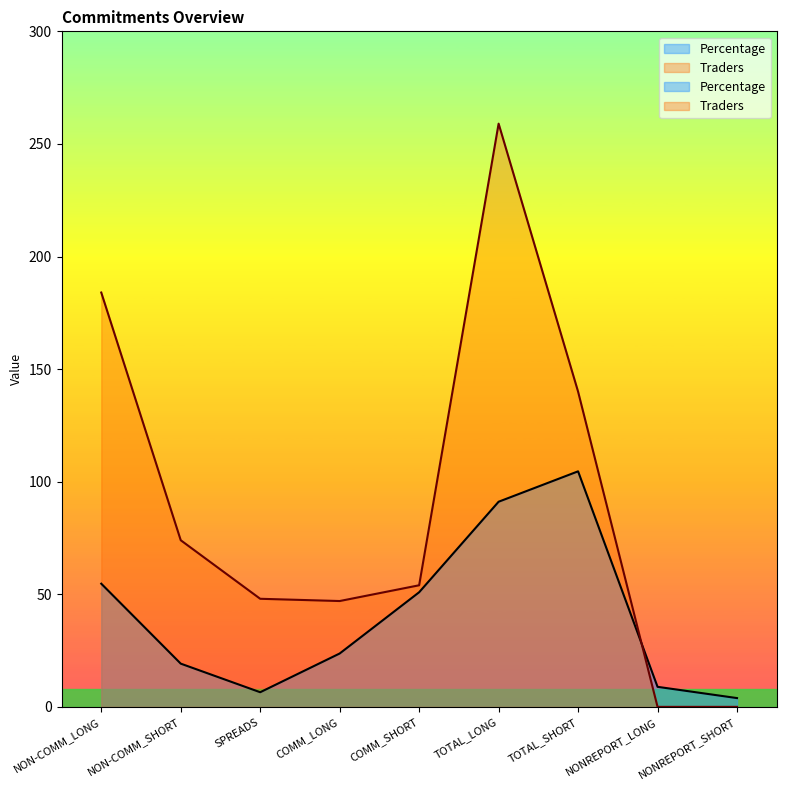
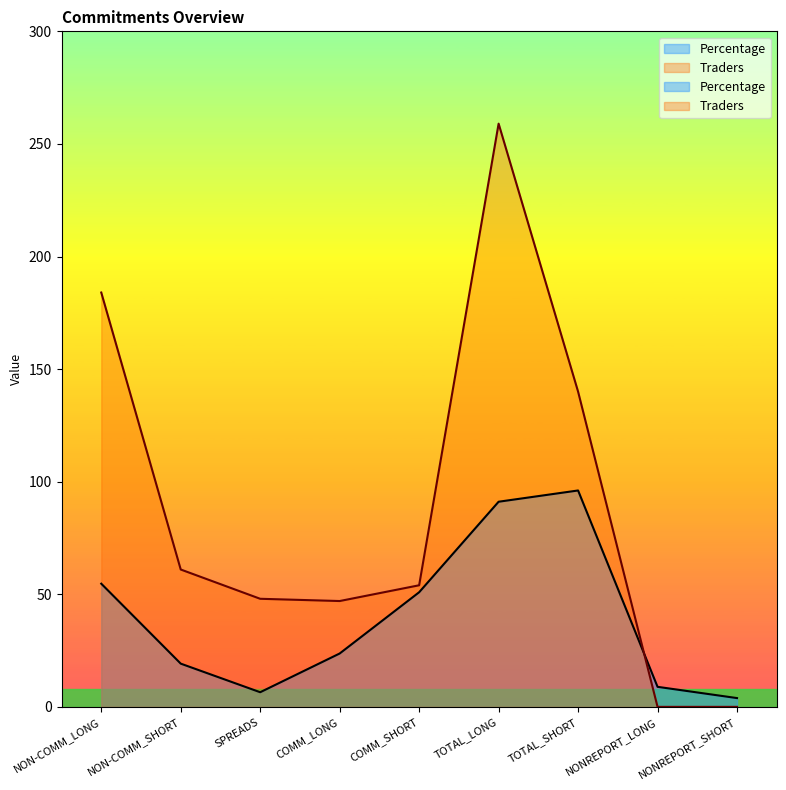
  {
    "Percentage": {
      "NON-COMM_LONG": 55,
      "NON-COMM_SHORT": 19,
      "COMM_LONG": 24,
      "COMM_SHORT": 51,
      "TOTAL_LONG": 91,
-     "TOTAL_SHORT": 105,
+     "TOTAL_SHORT": 96,
      "NONREPORT_LONG": 9
    },
    "Traders": {
      "NON-COMM_LONG": 184,
-     "NON-COMM_SHORT": 74,
+     "NON-COMM_SHORT": 61,
      "SPREADS": 48,
      "COMM_LONG": 47,
      "COMM_SHORT": 54,
      "TOTAL_LONG": 259,
      "TOTAL_SHORT": 140
    }
  }
